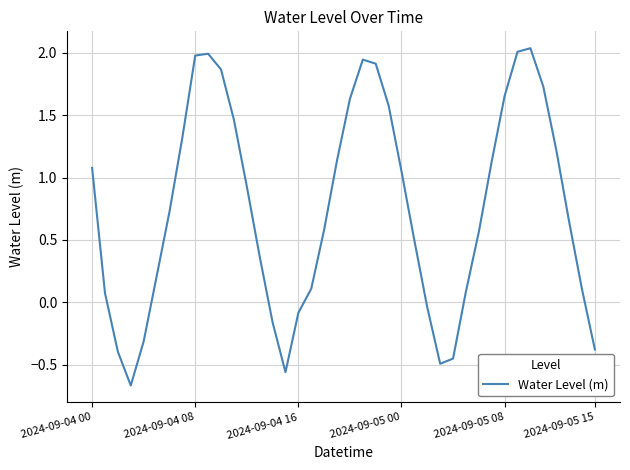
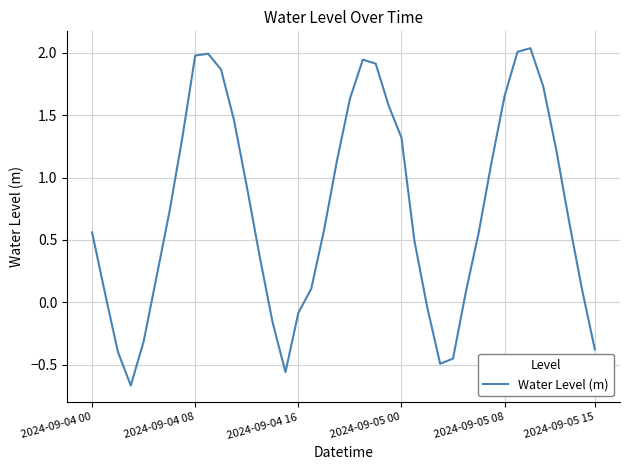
  {
-   "2024-09-04 00": 1.08,
+   "2024-09-04 00": 0.56,
    "2024-09-04 08": 1.98,
    "2024-09-04 16": -0.08,
-   "2024-09-05 00": 1.05,
+   "2024-09-05 00": 1.32,
    "2024-09-05 08": 1.65,
    "2024-09-05 15": -0.38
  }
